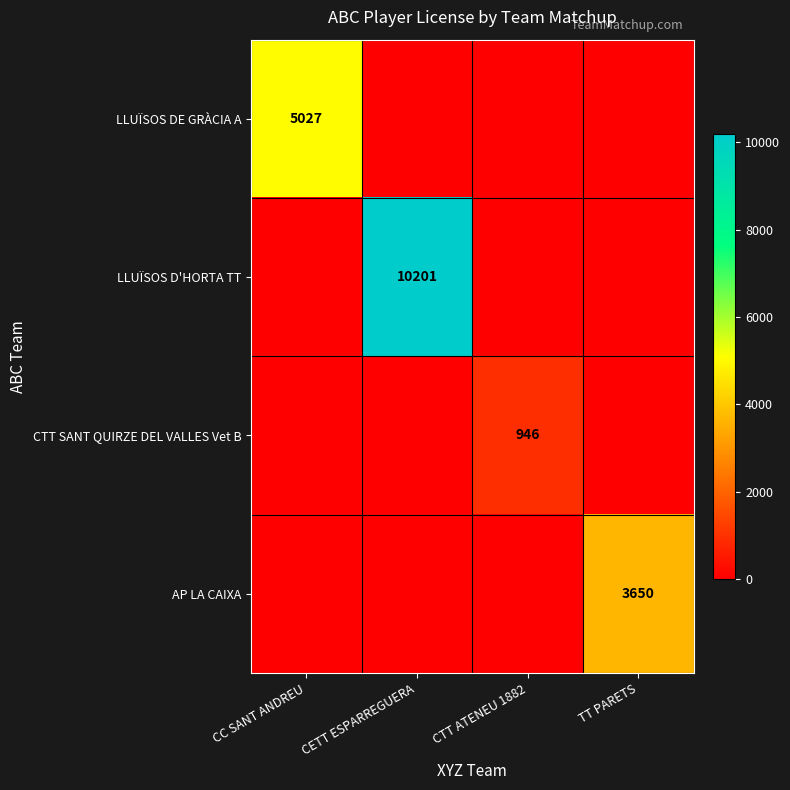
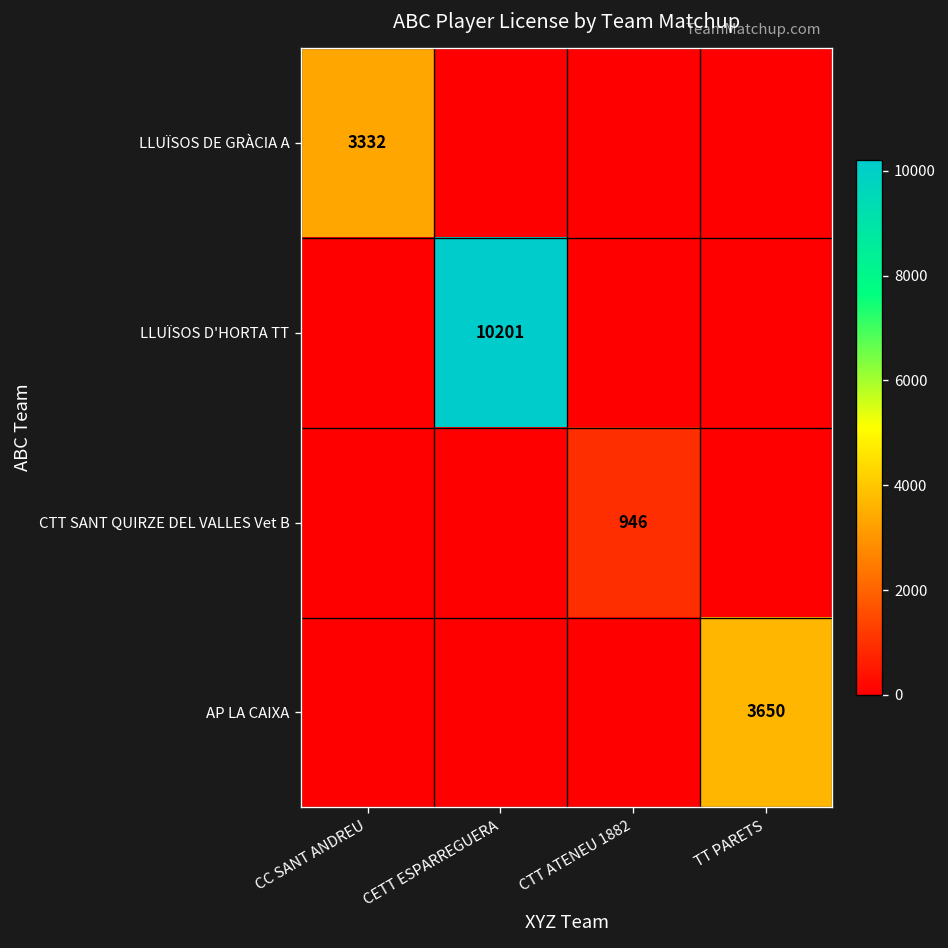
  {
    "LLUÏSOS DE GRÀCIA A": {
-     "CC SANT ANDREU": 5027
+     "CC SANT ANDREU": 3332
    },
    "LLUÏSOS D'HORTA TT": {
      "CETT ESPARREGUERA": 10201
    },
    "CTT SANT QUIRZE DEL VALLES Vet B": {
      "CTT ATENEU 1882": 946
    },
    "AP LA CAIXA": {
      "TT PARETS": 3650
    }
  }
